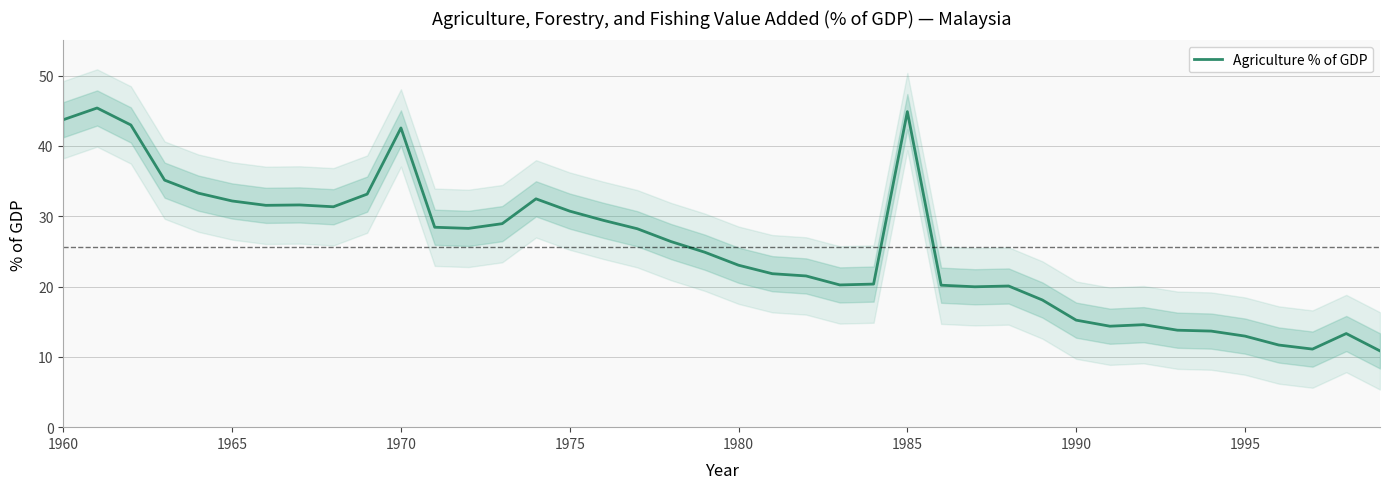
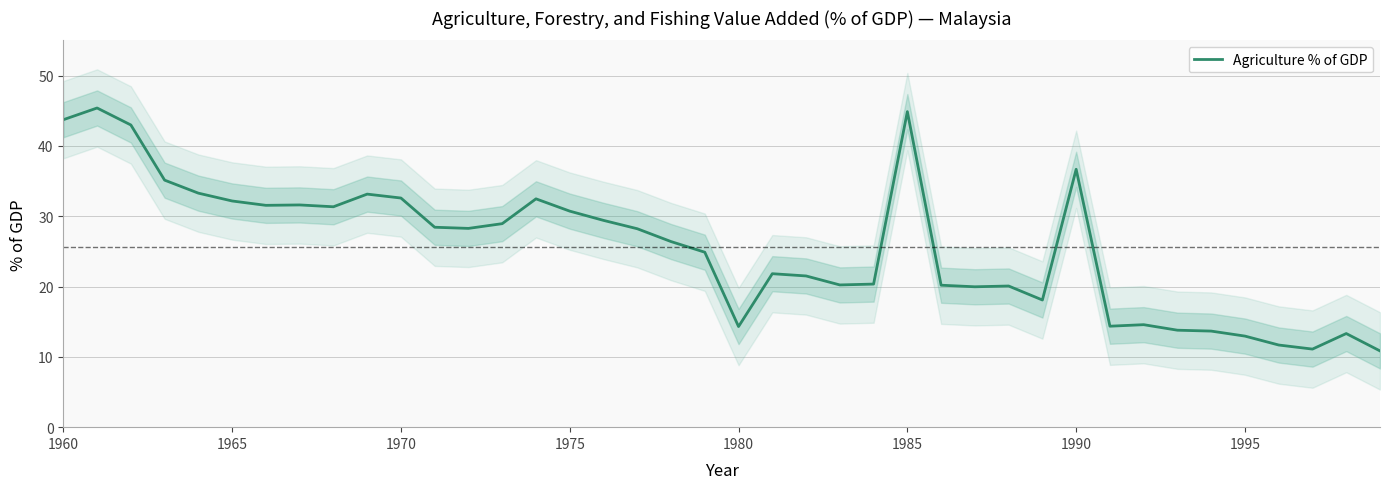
  {
    "Agriculture % of GDP": {
      "1960": 44,
      "1965": 32,
-     "1970": 43,
+     "1970": 33,
      "1975": 31,
-     "1980": 23,
+     "1980": 14,
      "1985": 45,
-     "1990": 15,
+     "1990": 37,
      "1995": 13
    }
  }
